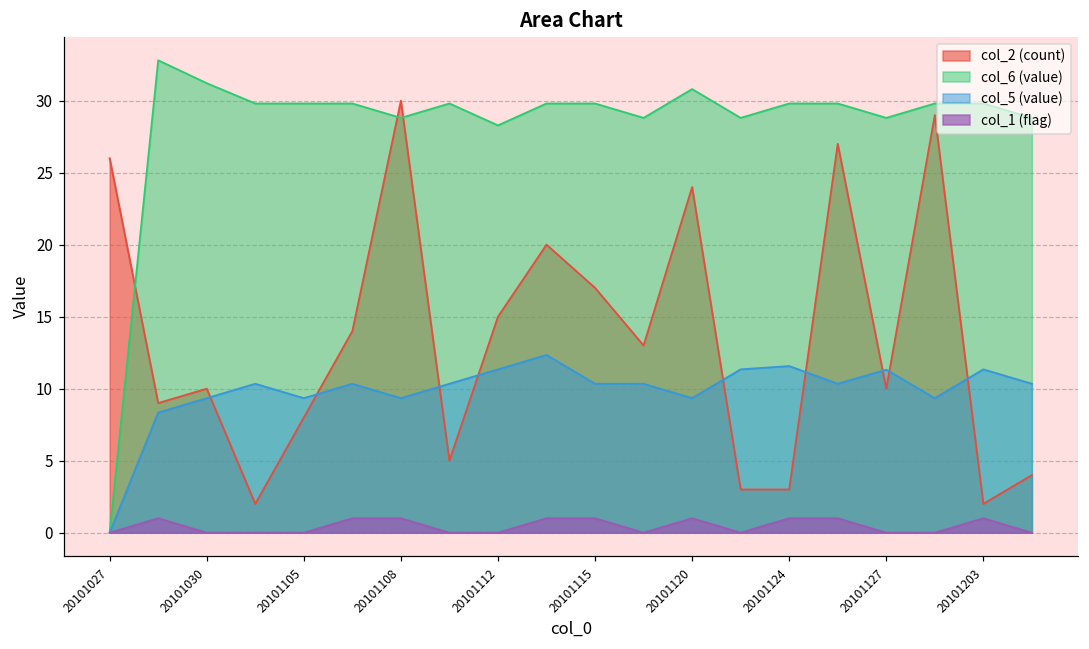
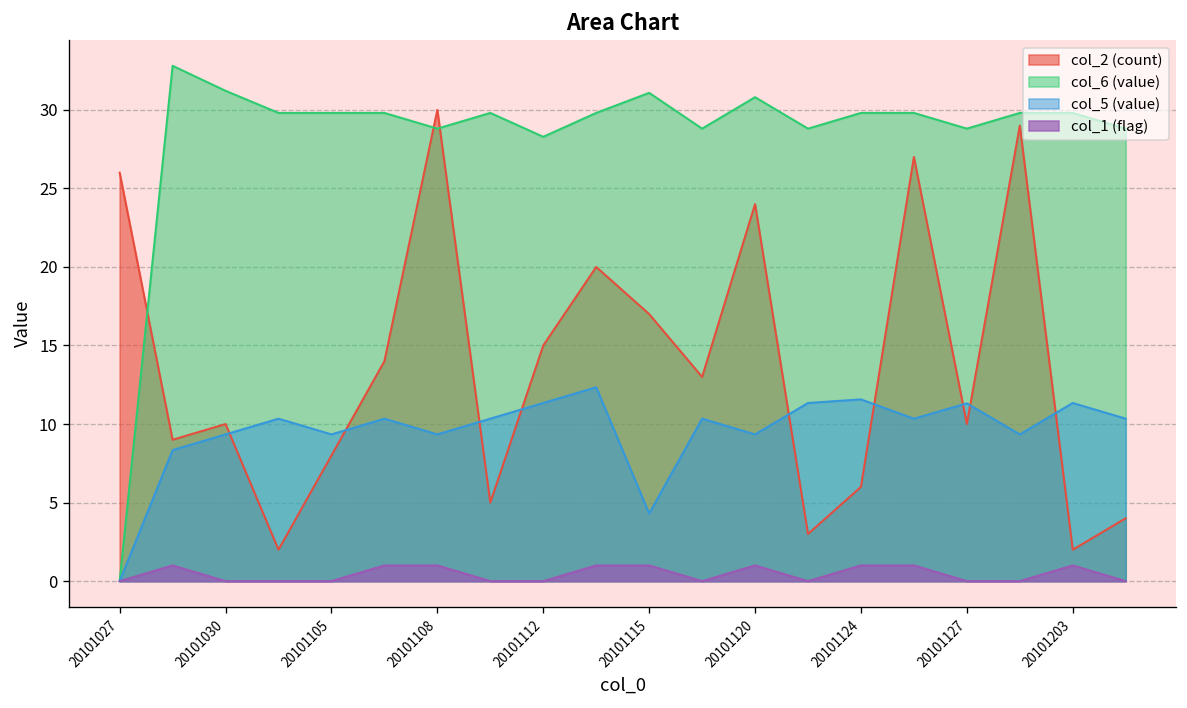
  {
    "col_2 (count)": {
      "20101027": 26,
      "20101030": 10,
      "20101105": 8,
      "20101108": 30,
      "20101112": 15,
      "20101115": 17,
      "20101120": 24,
-     "20101124": 3,
+     "20101124": 6,
      "20101127": 10,
      "20101203": 2
    },
    "col_6 (value)": {
      "20101030": 31.2,
      "20101105": 29.8,
      "20101108": 28.8,
      "20101112": 28.3,
-     "20101115": 29.8,
+     "20101115": 31.1,
      "20101120": 30.8,
      "20101124": 29.8,
      "20101127": 28.8
    },
    "col_5 (value)": {
      "20101030": 9.3,
      "20101105": 9.3,
      "20101108": 9.3,
      "20101112": 11.3,
-     "20101115": 10.3,
+     "20101115": 4.3,
      "20101120": 9.3,
      "20101124": 11.6,
      "20101127": 11.3,
      "20101203": 11.3
    },
    "col_1 (flag)": {
      "20101030": 0.0,
      "20101105": 0.0,
      "20101108": 1.0,
      "20101112": 0.0,
      "20101115": 1.0,
      "20101120": 1.0,
      "20101124": 1.0,
      "20101127": 0.0,
      "20101203": 1.0
    }
  }
